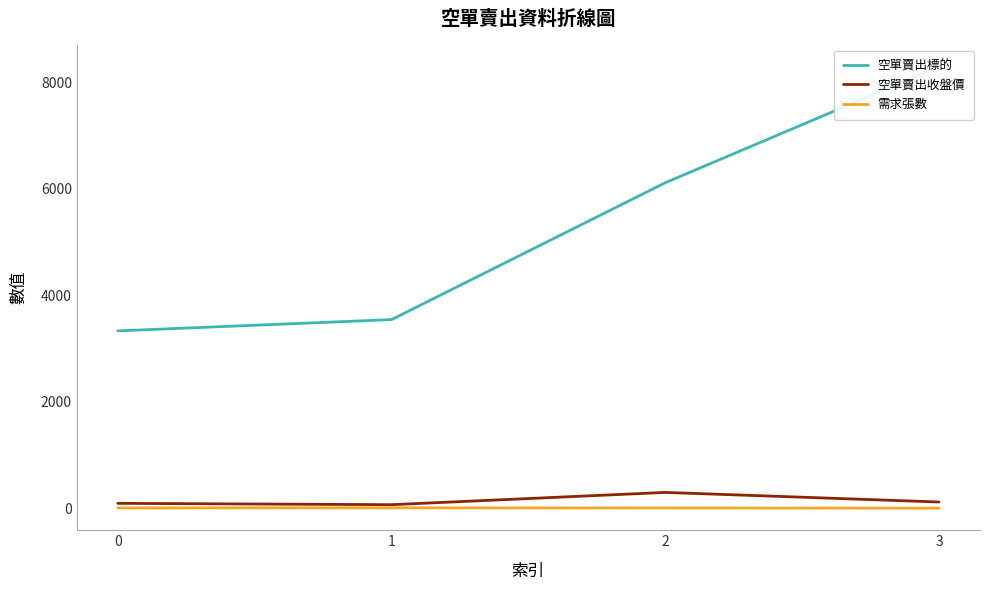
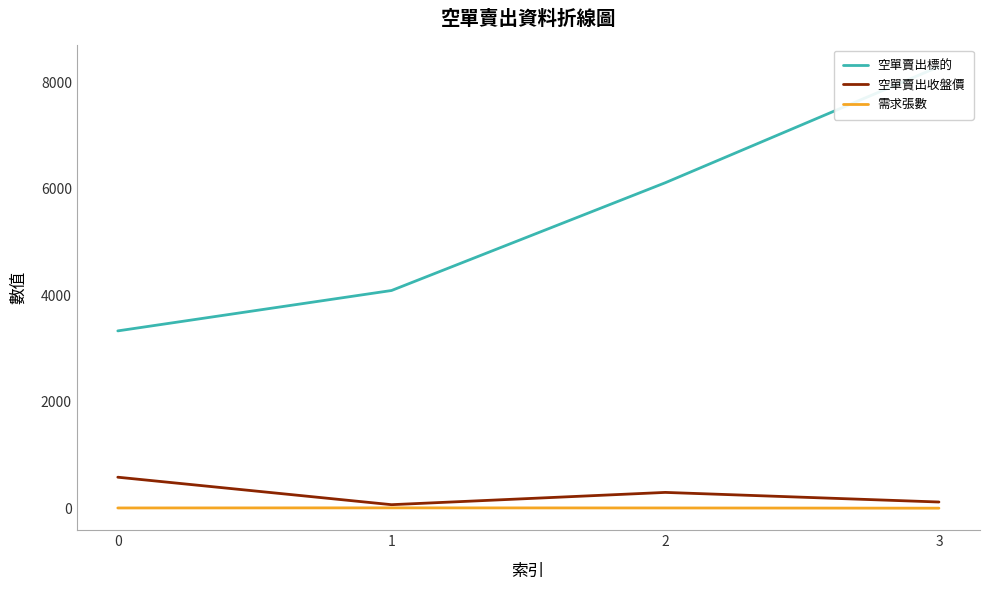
  {
    "空單賣出標的": {
      "0": 3300,
-     "1": 3500,
+     "1": 4100,
      "2": 6100
    },
    "空單賣出收盤價": {
-     "0": 100,
+     "0": 600,
      "1": 100,
      "2": 300,
      "3": 100
    },
    "需求張數": {
      "0": 0,
      "1": 0,
      "2": 0,
      "3": 0
    }
  }
